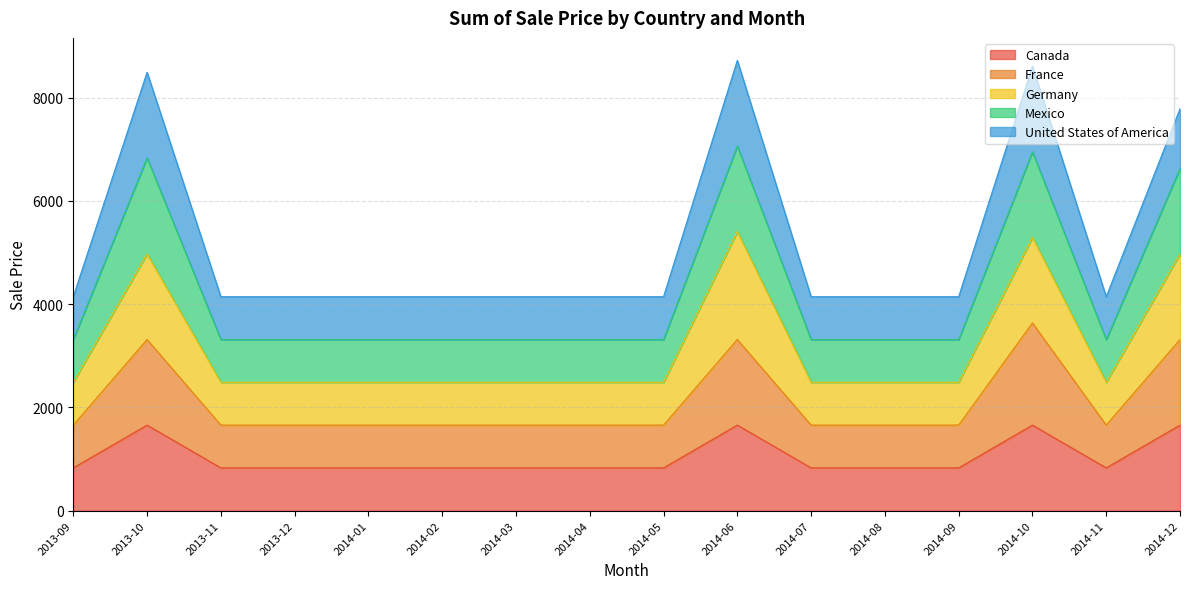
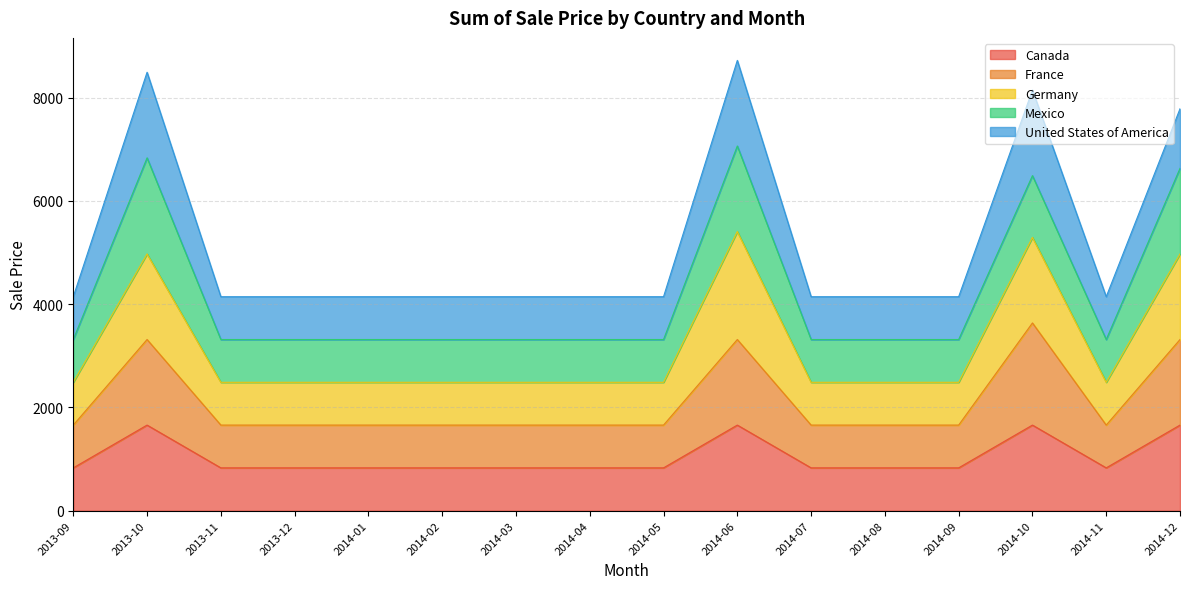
  {
    "Germany": {
      "2013-09": 800,
      "2013-10": 1700,
      "2013-11": 800,
      "2013-12": 800,
      "2014-01": 800,
      "2014-02": 800,
      "2014-03": 800,
      "2014-04": 800,
      "2014-05": 800,
      "2014-06": 2100,
      "2014-07": 800,
      "2014-08": 800,
      "2014-09": 800,
      "2014-10": 1700,
      "2014-11": 800,
      "2014-12": 1700
    },
    "Mexico": {
      "2013-09": 800,
      "2013-10": 1900,
      "2013-11": 800,
      "2013-12": 800,
      "2014-01": 800,
      "2014-02": 800,
      "2014-03": 800,
      "2014-04": 800,
      "2014-05": 800,
      "2014-06": 1700,
      "2014-07": 800,
      "2014-08": 800,
      "2014-09": 800,
-     "2014-10": 1700,
+     "2014-10": 1200,
      "2014-11": 800,
      "2014-12": 1700
    },
    "United States of America": {
      "2013-09": 800,
      "2013-10": 1700,
      "2013-11": 800,
      "2013-12": 800,
      "2014-01": 800,
      "2014-02": 800,
      "2014-03": 800,
      "2014-04": 800,
      "2014-05": 800,
      "2014-06": 1700,
      "2014-07": 800,
      "2014-08": 800,
      "2014-09": 800,
      "2014-11": 800,
      "2014-12": 1200
    }
  }
